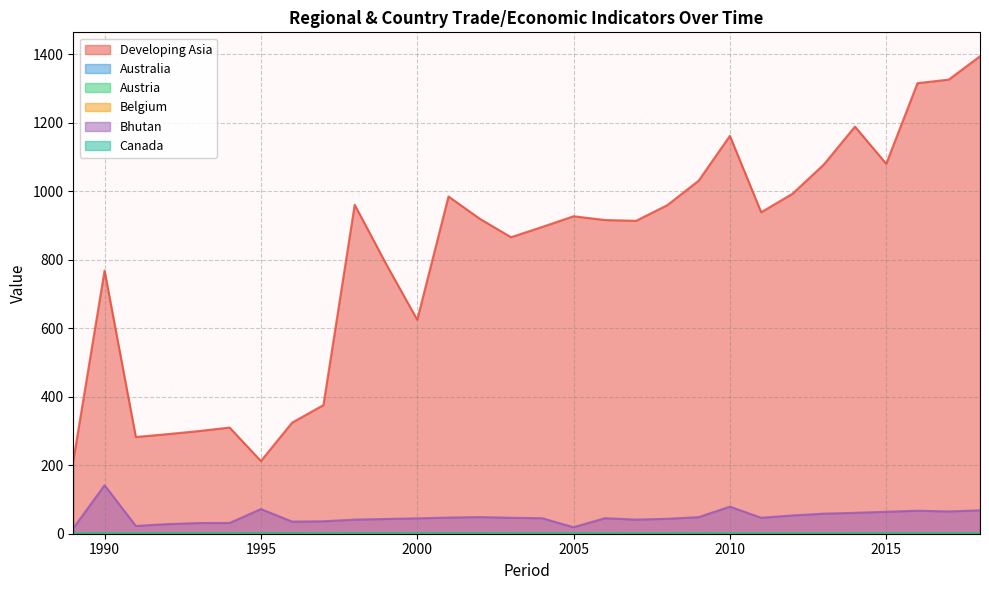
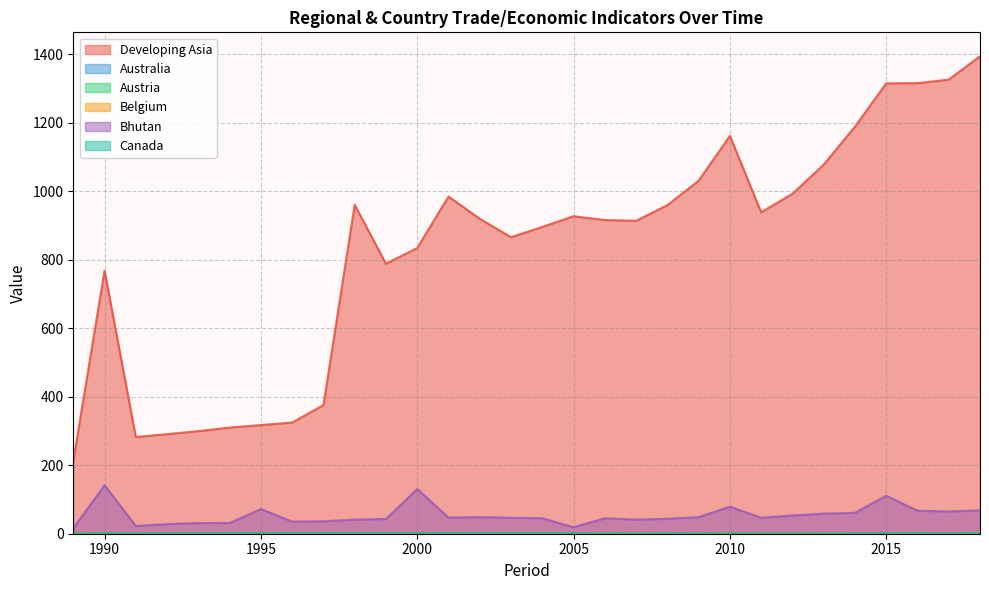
  {
    "Developing Asia": {
      "1990": 770,
-     "1995": 210,
-     "2000": 620,
+     "1995": 320,
+     "2000": 830,
      "2005": 930,
      "2010": 1160,
-     "2015": 1080
+     "2015": 1320
    },
    "Bhutan": {
      "1990": 140,
      "1995": 70,
-     "2000": 40,
+     "2000": 130,
      "2005": 20,
      "2010": 80,
-     "2015": 60
+     "2015": 110
    }
  }
